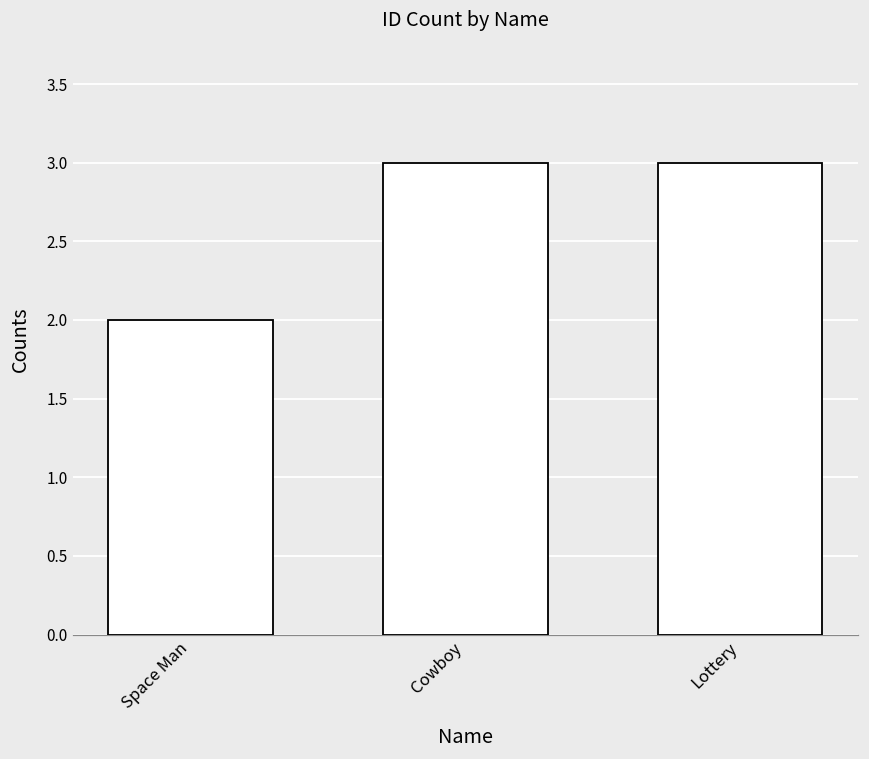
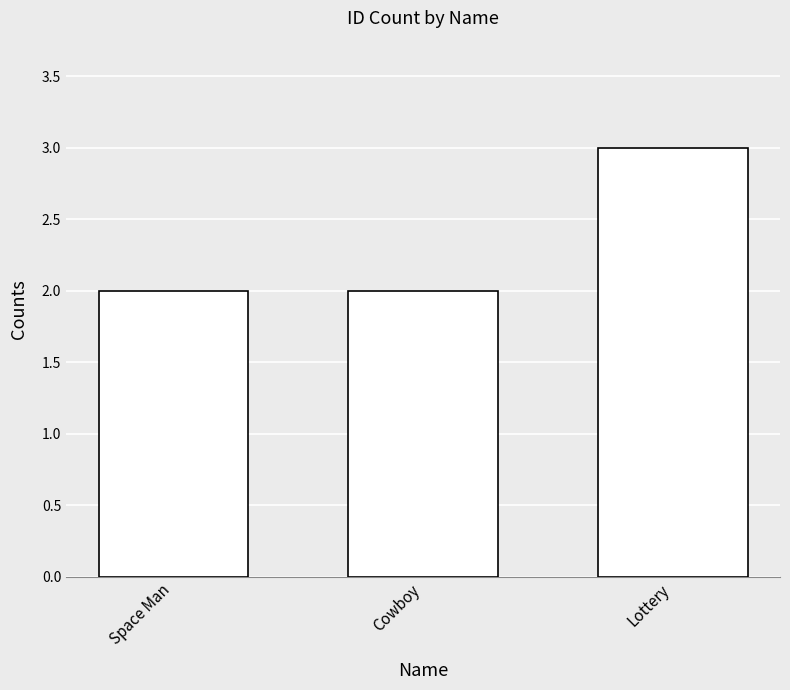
  {
    "Space Man": 2,
-   "Cowboy": 3,
+   "Cowboy": 2,
    "Lottery": 3
  }
